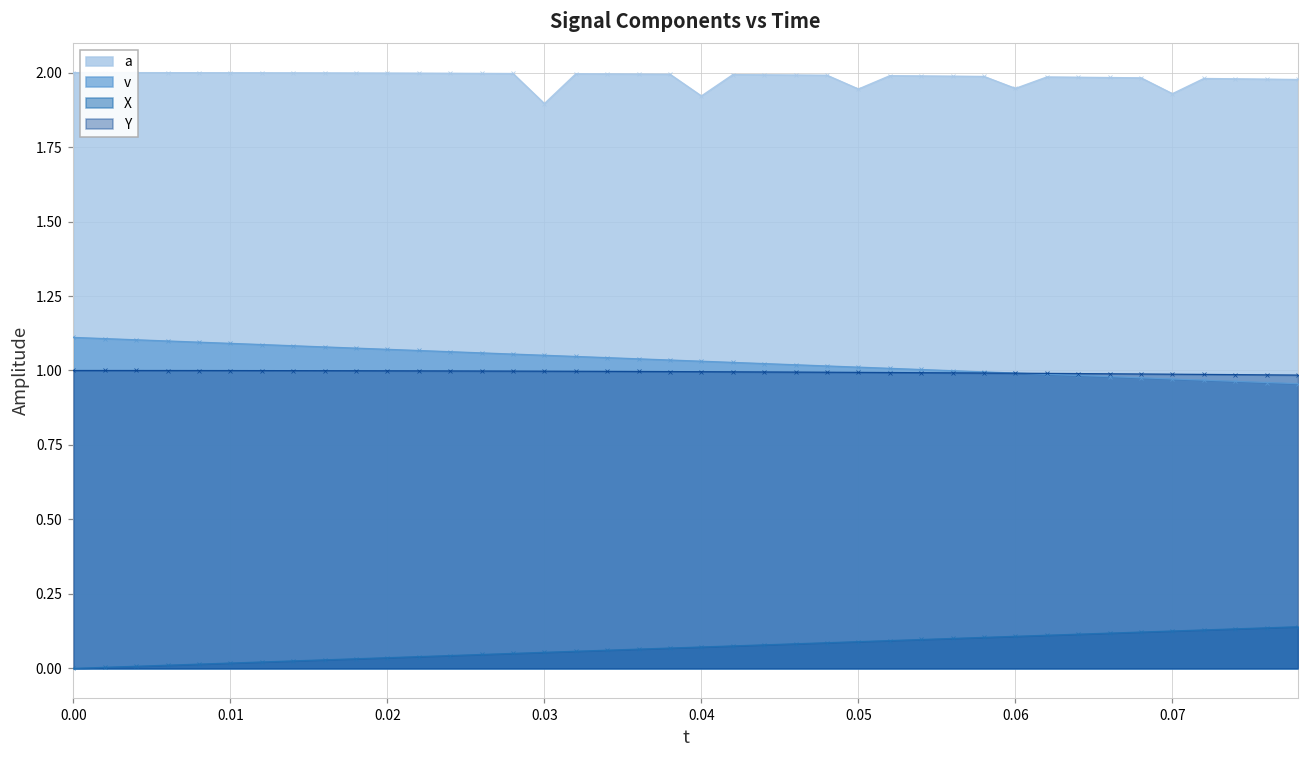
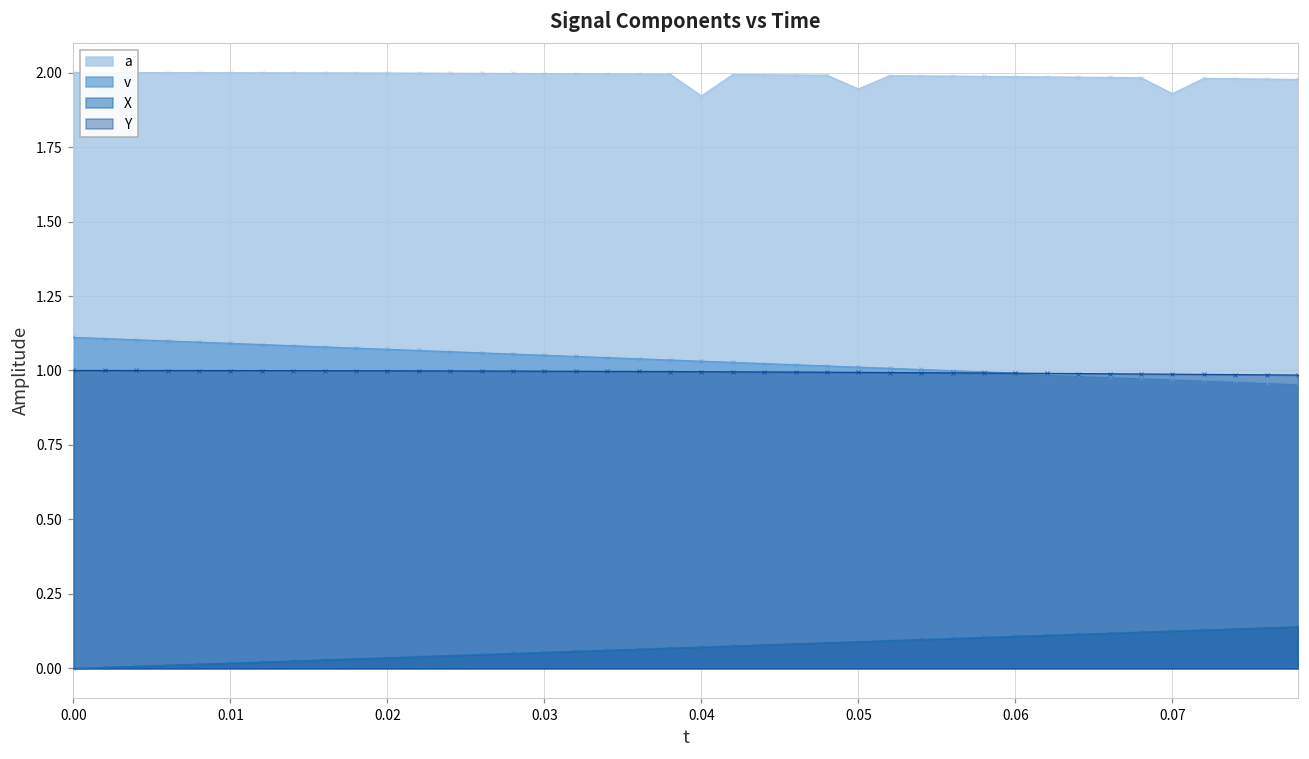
  {
    "a": {
      "0.00": 2.00,
      "0.01": 2.00,
      "0.02": 2.00,
-     "0.03": 1.90,
+     "0.03": 2.00,
      "0.04": 1.92,
      "0.05": 1.95,
-     "0.06": 1.95,
+     "0.06": 1.99,
      "0.07": 1.93
    }
  }
